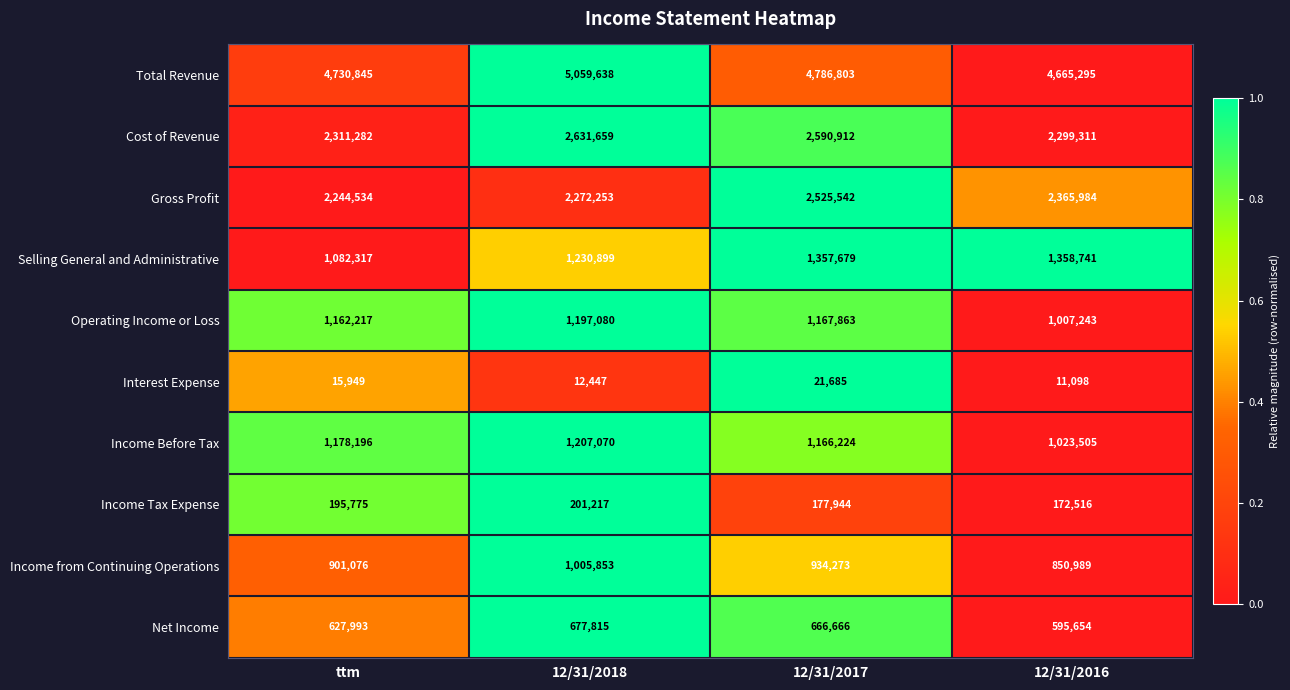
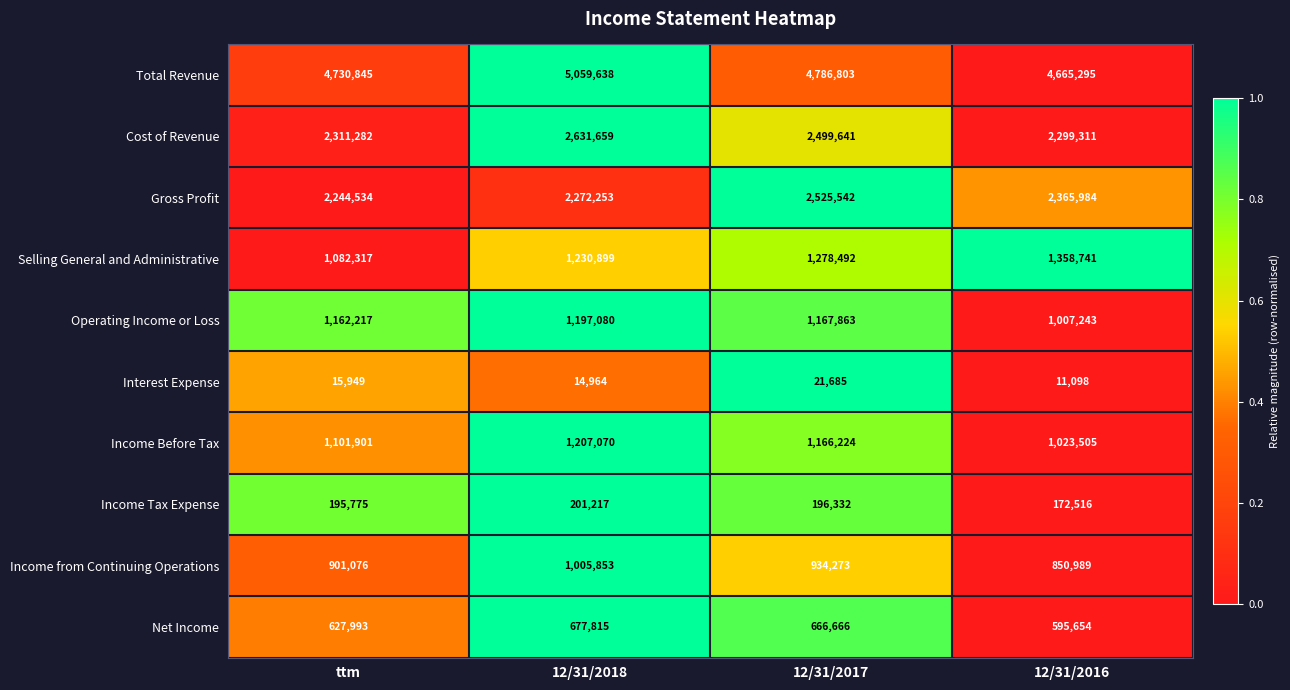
  {
    "Total Revenue": {
      "ttm": "4,730,845",
      "12/31/2018": "5,059,638",
      "12/31/2017": "4,786,803",
      "12/31/2016": "4,665,295"
    },
    "Cost of Revenue": {
      "ttm": "2,311,282",
      "12/31/2018": "2,631,659",
-     "12/31/2017": "2,590,912",
+     "12/31/2017": "2,499,641",
      "12/31/2016": "2,299,311"
    },
    "Gross Profit": {
      "ttm": "2,244,534",
      "12/31/2018": "2,272,253",
      "12/31/2017": "2,525,542",
      "12/31/2016": "2,365,984"
    },
    "Selling General and Administrative": {
      "ttm": "1,082,317",
      "12/31/2018": "1,230,899",
-     "12/31/2017": "1,357,679",
+     "12/31/2017": "1,278,492",
      "12/31/2016": "1,358,741"
    },
    "Operating Income or Loss": {
      "ttm": "1,162,217",
      "12/31/2018": "1,197,080",
      "12/31/2017": "1,167,863",
      "12/31/2016": "1,007,243"
    },
    "Interest Expense": {
      "ttm": "15,949",
-     "12/31/2018": "12,447",
+     "12/31/2018": "14,964",
      "12/31/2017": "21,685",
      "12/31/2016": "11,098"
    },
    "Income Before Tax": {
-     "ttm": "1,178,196",
+     "ttm": "1,101,901",
      "12/31/2018": "1,207,070",
      "12/31/2017": "1,166,224",
      "12/31/2016": "1,023,505"
    },
    "Income Tax Expense": {
      "ttm": "195,775",
      "12/31/2018": "201,217",
-     "12/31/2017": "177,944",
+     "12/31/2017": "196,332",
      "12/31/2016": "172,516"
    },
    "Income from Continuing Operations": {
      "ttm": "901,076",
      "12/31/2018": "1,005,853",
      "12/31/2017": "934,273",
      "12/31/2016": "850,989"
    },
    "Net Income": {
      "ttm": "627,993",
      "12/31/2018": "677,815",
      "12/31/2017": "666,666",
      "12/31/2016": "595,654"
    }
  }
